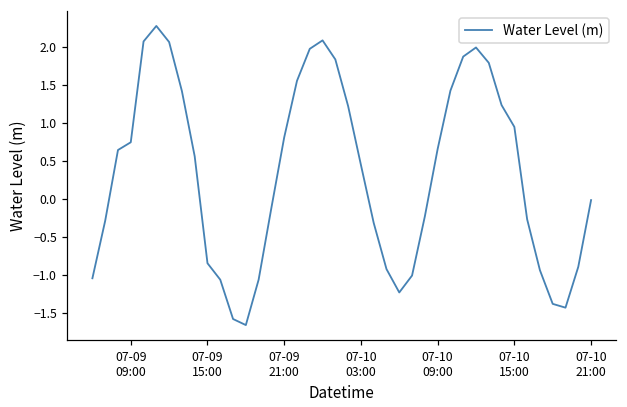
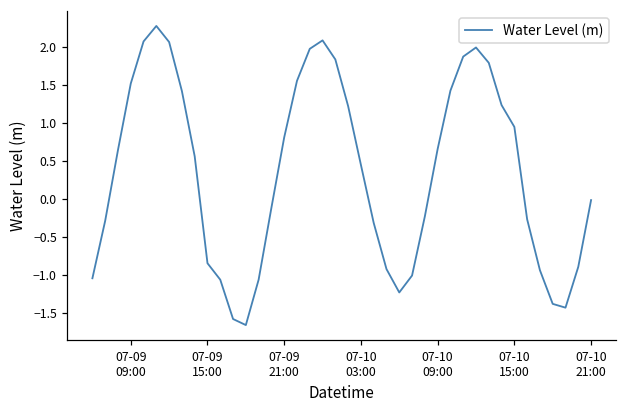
  {
-   "07-09 09:00": 0.7,
+   "07-09 09:00": 1.5,
    "07-09 15:00": -0.8,
    "07-09 21:00": 0.8,
    "07-10 03:00": 0.4,
    "07-10 09:00": 0.7,
    "07-10 15:00": 0.9,
    "07-10 21:00": 0.0
  }
